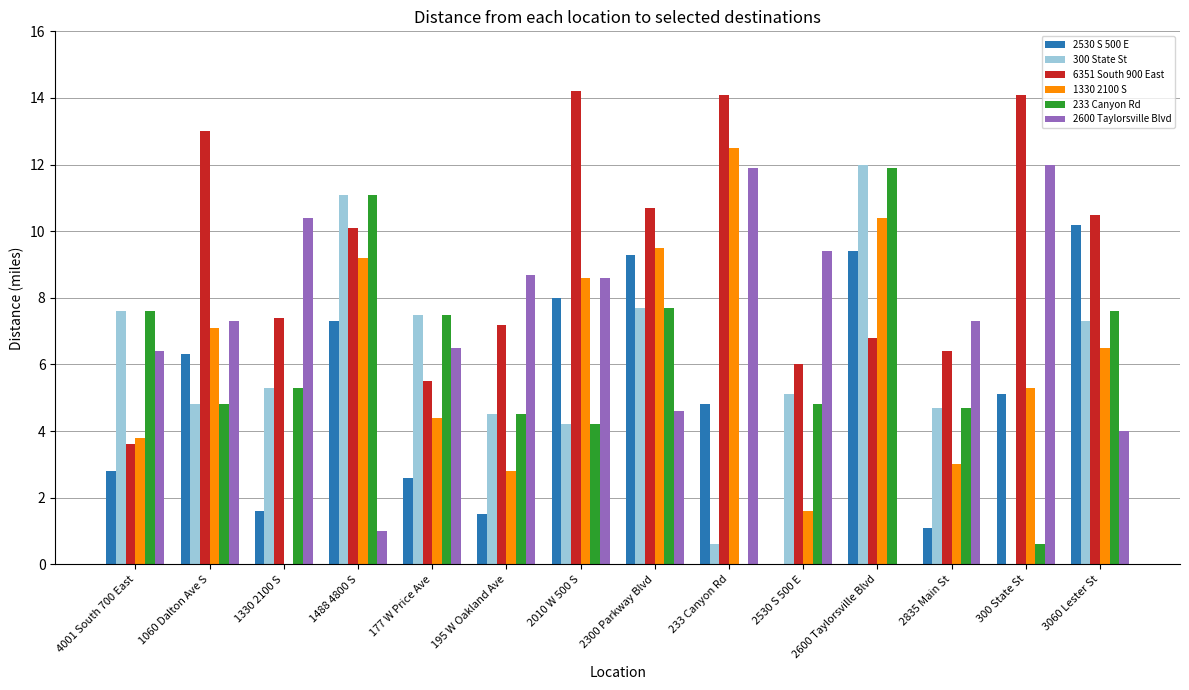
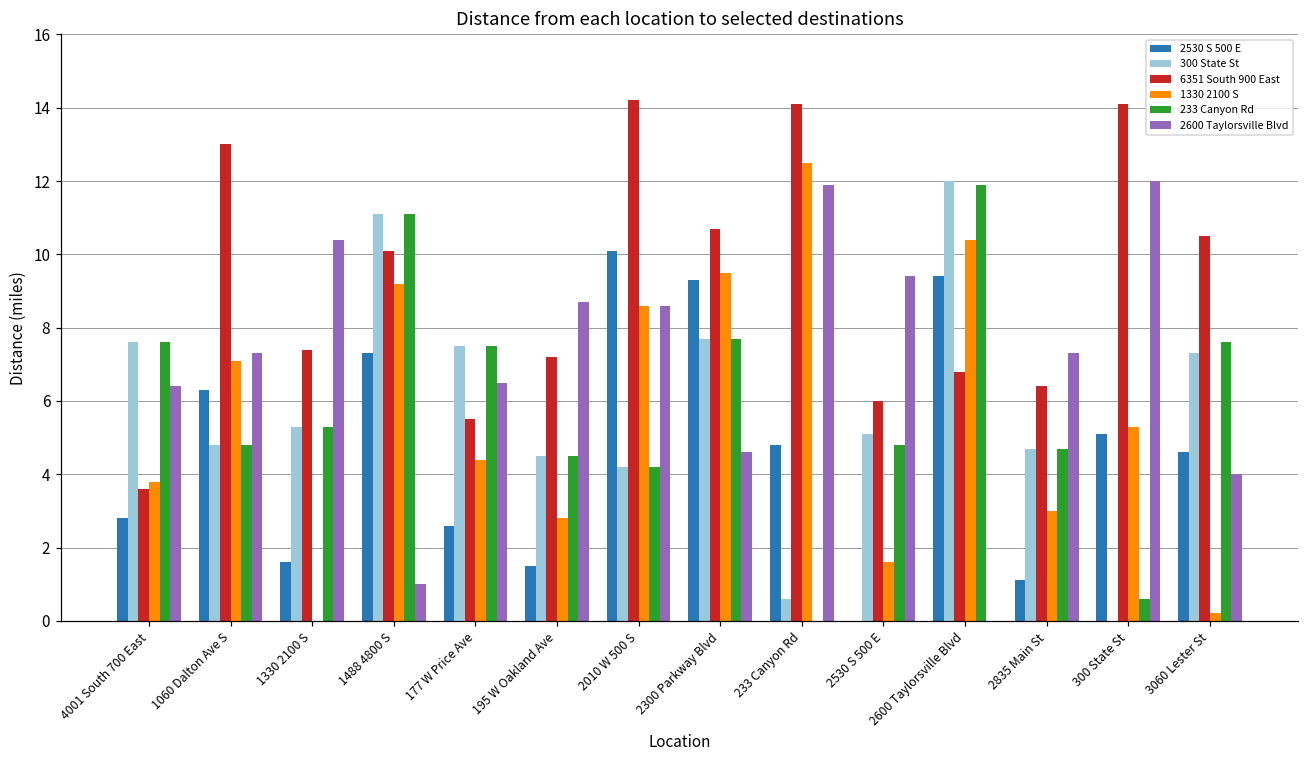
  {
    "2530 S 500 E": {
      "4001 South 700 East": 2.8,
      "1060 Dalton Ave S": 6.3,
      "1330 2100 S": 1.6,
      "1488 4800 S": 7.3,
      "177 W Price Ave": 2.6,
      "195 W Oakland Ave": 1.5,
-     "2010 W 500 S": 8.0,
+     "2010 W 500 S": 10.1,
      "2300 Parkway Blvd": 9.3,
      "233 Canyon Rd": 4.8,
      "2530 S 500 E": 0.0,
      "2600 Taylorsville Blvd": 9.4,
      "2835 Main St": 1.1,
      "300 State St": 5.1,
-     "3060 Lester St": 10.2
+     "3060 Lester St": 4.6
    },
    "300 State St": {
      "4001 South 700 East": 7.6,
      "1060 Dalton Ave S": 4.8,
      "1330 2100 S": 5.3,
      "1488 4800 S": 11.1,
      "177 W Price Ave": 7.5,
      "195 W Oakland Ave": 4.5,
      "2010 W 500 S": 4.2,
      "2300 Parkway Blvd": 7.7,
      "233 Canyon Rd": 0.6,
      "2530 S 500 E": 5.1,
      "2600 Taylorsville Blvd": 12.0,
      "2835 Main St": 4.7,
      "300 State St": 0.0,
      "3060 Lester St": 7.3
    },
    "6351 South 900 East": {
      "4001 South 700 East": 3.6,
      "1060 Dalton Ave S": 13.0,
      "1330 2100 S": 7.4,
      "1488 4800 S": 10.1,
      "177 W Price Ave": 5.5,
      "195 W Oakland Ave": 7.2,
      "2010 W 500 S": 14.2,
      "2300 Parkway Blvd": 10.7,
      "233 Canyon Rd": 14.1,
      "2530 S 500 E": 6.0,
      "2600 Taylorsville Blvd": 6.8,
      "2835 Main St": 6.4,
      "300 State St": 14.1,
      "3060 Lester St": 10.5
    },
    "1330 2100 S": {
      "4001 South 700 East": 3.8,
      "1060 Dalton Ave S": 7.1,
      "1330 2100 S": 0.0,
      "1488 4800 S": 9.2,
      "177 W Price Ave": 4.4,
      "195 W Oakland Ave": 2.8,
      "2010 W 500 S": 8.6,
      "2300 Parkway Blvd": 9.5,
      "233 Canyon Rd": 12.5,
      "2530 S 500 E": 1.6,
      "2600 Taylorsville Blvd": 10.4,
      "2835 Main St": 3.0,
      "300 State St": 5.3,
-     "3060 Lester St": 6.5
+     "3060 Lester St": 0.2
    },
    "233 Canyon Rd": {
      "4001 South 700 East": 7.6,
      "1060 Dalton Ave S": 4.8,
      "1330 2100 S": 5.3,
      "1488 4800 S": 11.1,
      "177 W Price Ave": 7.5,
      "195 W Oakland Ave": 4.5,
      "2010 W 500 S": 4.2,
      "2300 Parkway Blvd": 7.7,
      "233 Canyon Rd": 0.0,
      "2530 S 500 E": 4.8,
      "2600 Taylorsville Blvd": 11.9,
      "2835 Main St": 4.7,
      "300 State St": 0.6,
      "3060 Lester St": 7.6
    },
    "2600 Taylorsville Blvd": {
      "4001 South 700 East": 6.4,
      "1060 Dalton Ave S": 7.3,
      "1330 2100 S": 10.4,
      "1488 4800 S": 1.0,
      "177 W Price Ave": 6.5,
      "195 W Oakland Ave": 8.7,
      "2010 W 500 S": 8.6,
      "2300 Parkway Blvd": 4.6,
      "233 Canyon Rd": 11.9,
      "2530 S 500 E": 9.4,
      "2600 Taylorsville Blvd": 0.0,
      "2835 Main St": 7.3,
      "300 State St": 12.0,
      "3060 Lester St": 4.0
    }
  }
